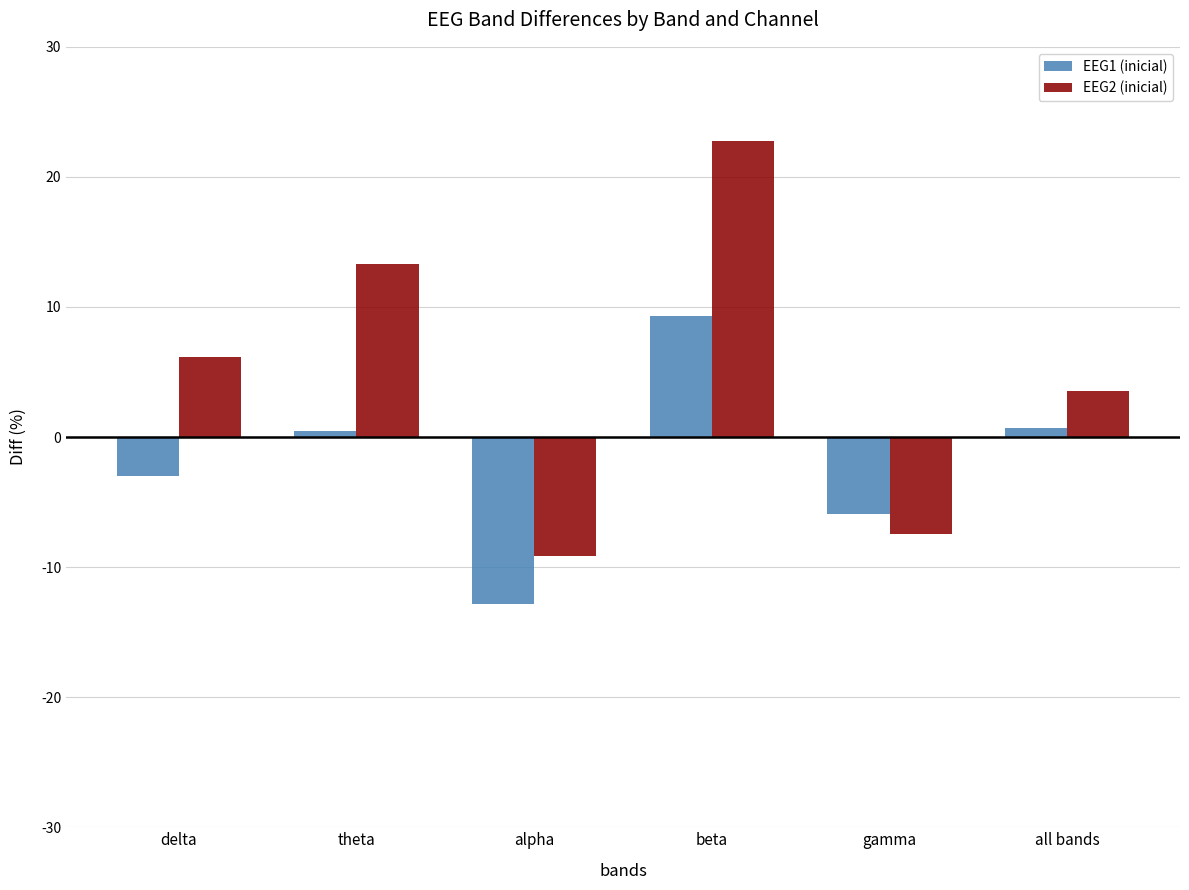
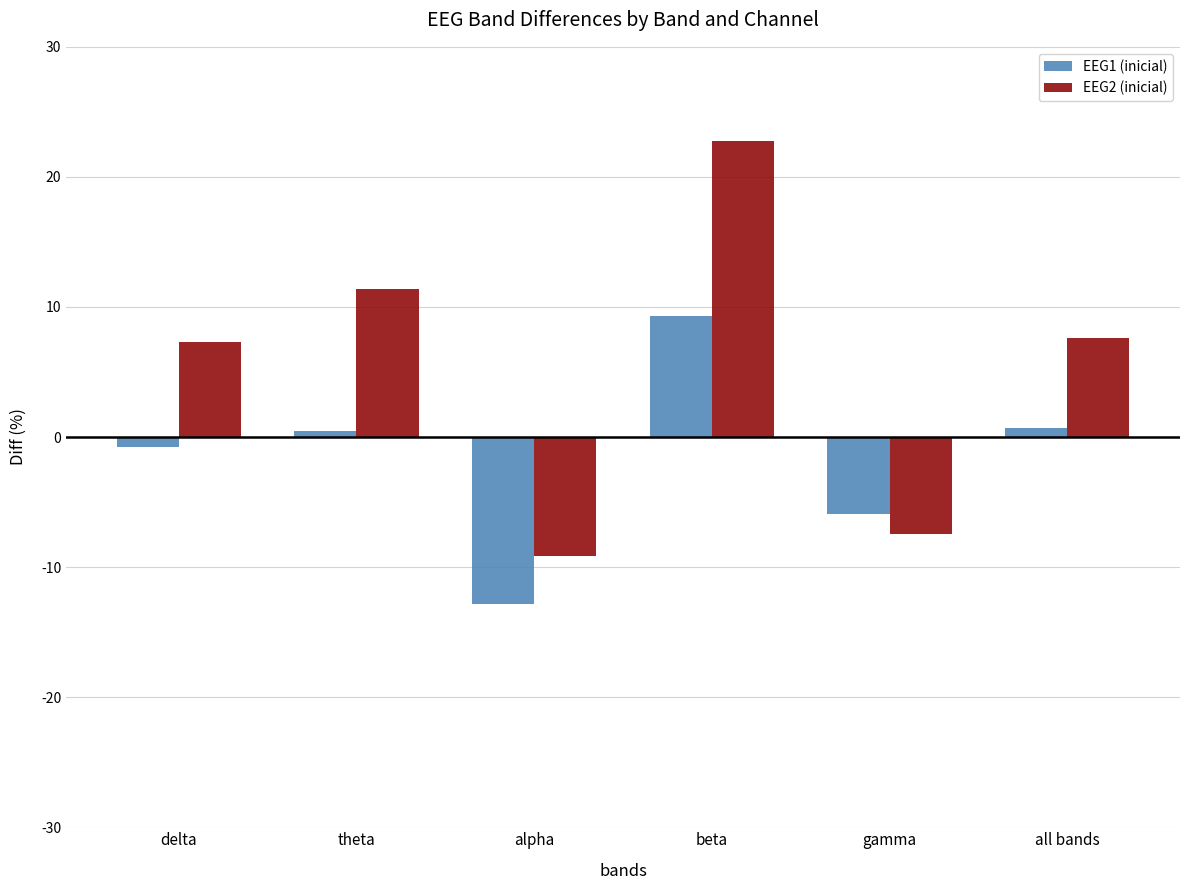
  {
    "EEG1 (inicial)": {
-     "delta": -3.0,
+     "delta": -0.8,
      "theta": 0.5,
      "alpha": -12.8,
      "beta": 9.3,
      "gamma": -5.9,
      "all bands": 0.7
    },
    "EEG2 (inicial)": {
-     "delta": 6.1,
-     "theta": 13.3,
+     "delta": 7.3,
+     "theta": 11.4,
      "alpha": -9.2,
      "beta": 22.8,
      "gamma": -7.4,
-     "all bands": 3.5
+     "all bands": 7.6
    }
  }
